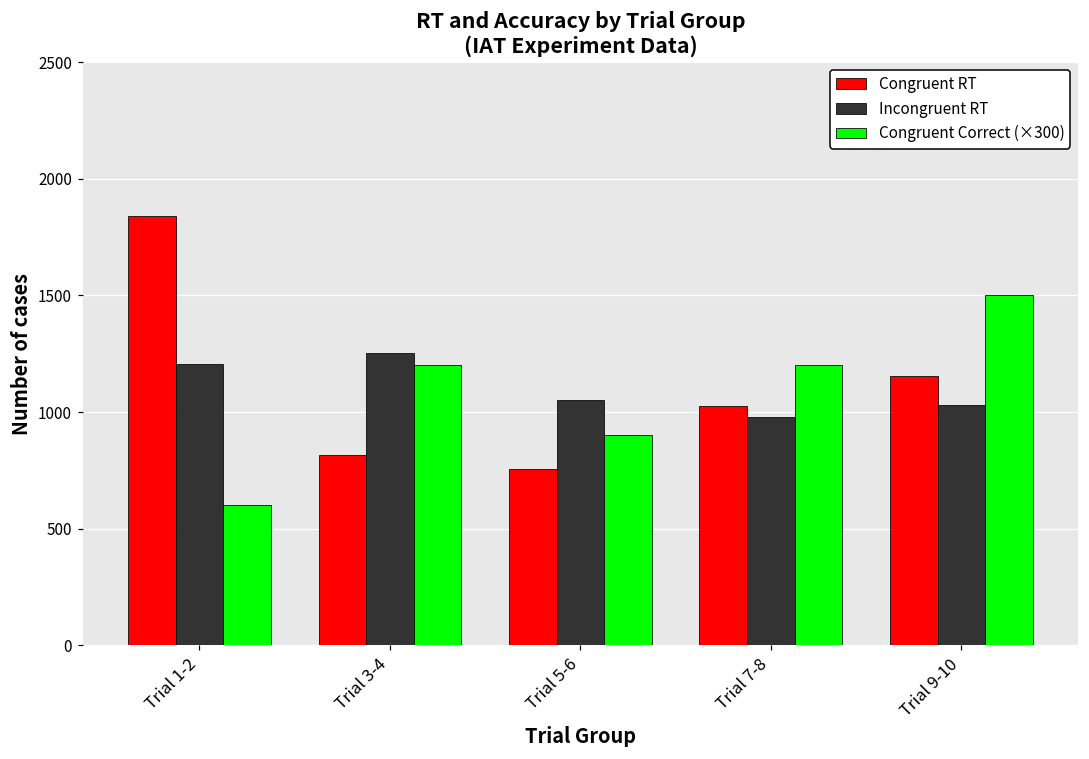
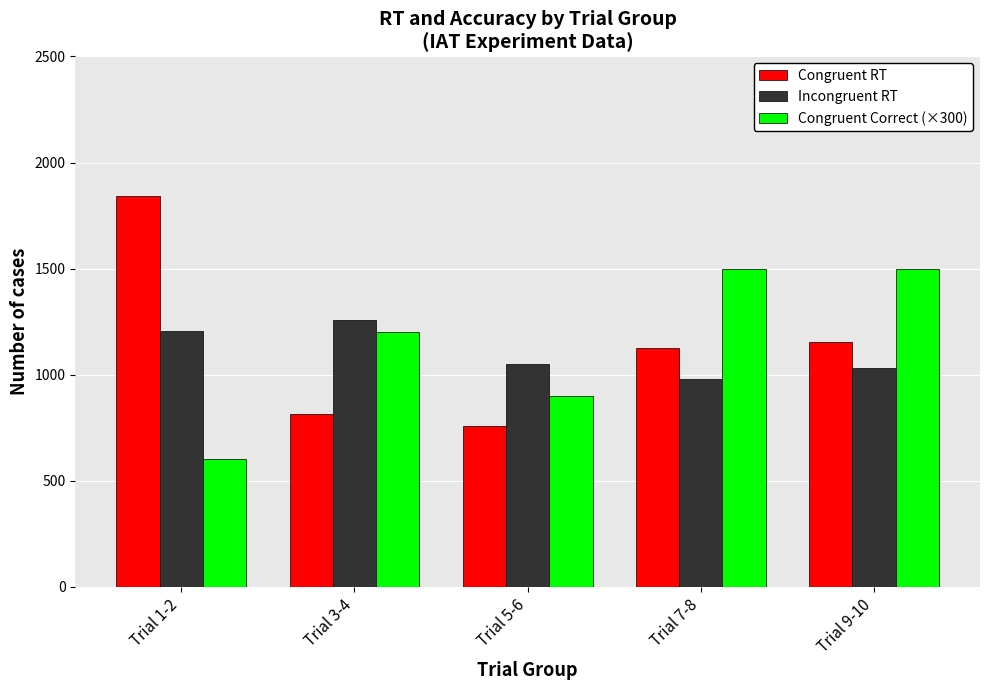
  {
    "Congruent RT": {
      "Trial 1-2": 1840,
      "Trial 3-4": 820,
      "Trial 5-6": 760,
-     "Trial 7-8": 1020,
+     "Trial 7-8": 1120,
      "Trial 9-10": 1160
    },
    "Incongruent RT": {
      "Trial 1-2": 1210,
      "Trial 3-4": 1260,
      "Trial 5-6": 1050,
      "Trial 7-8": 980,
      "Trial 9-10": 1030
    },
    "Congruent Correct (×300)": {
      "Trial 1-2": 600,
      "Trial 3-4": 1200,
      "Trial 5-6": 900,
-     "Trial 7-8": 1200,
+     "Trial 7-8": 1500,
      "Trial 9-10": 1500
    }
  }
